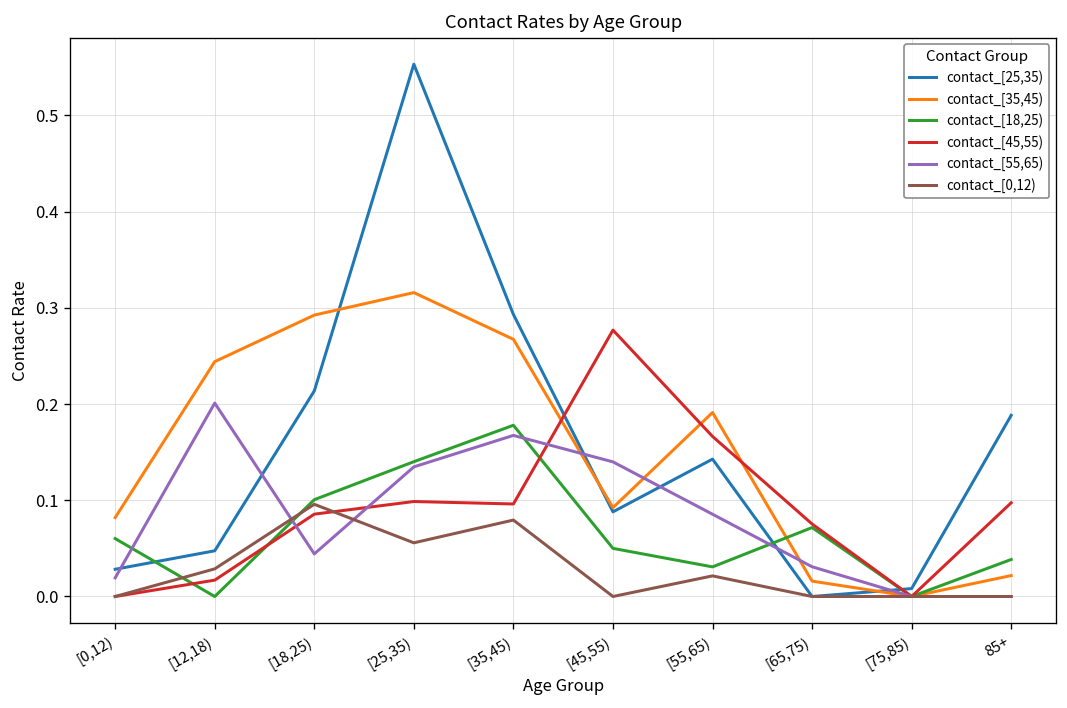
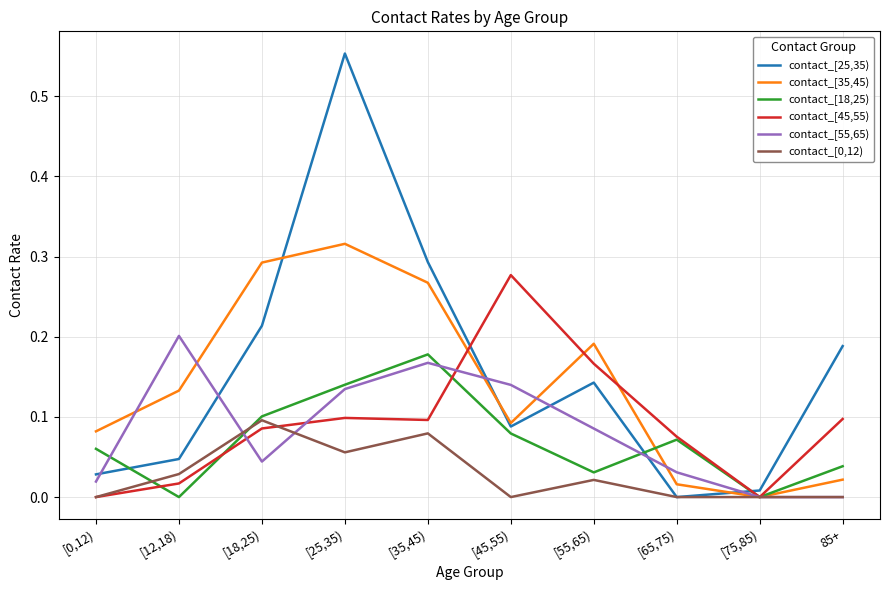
  {
    "contact_[25,35)": {
      "[0,12)": 0.03,
      "[12,18)": 0.05,
      "[18,25)": 0.21,
      "[25,35)": 0.55,
      "[35,45)": 0.29,
      "[45,55)": 0.09,
      "[55,65)": 0.14,
      "[75,85)": 0.01,
      "85+": 0.19
    },
    "contact_[35,45)": {
      "[0,12)": 0.08,
-     "[12,18)": 0.24,
+     "[12,18)": 0.13,
      "[18,25)": 0.29,
      "[25,35)": 0.32,
      "[35,45)": 0.27,
      "[45,55)": 0.09,
      "[55,65)": 0.19,
      "[65,75)": 0.02,
      "85+": 0.02
    },
    "contact_[18,25)": {
      "[0,12)": 0.06,
      "[12,18)": 0.00,
      "[18,25)": 0.10,
      "[25,35)": 0.14,
      "[35,45)": 0.18,
-     "[45,55)": 0.05,
+     "[45,55)": 0.08,
      "[55,65)": 0.03,
      "[65,75)": 0.07,
      "85+": 0.04
    },
    "contact_[45,55)": {
      "[12,18)": 0.02,
      "[18,25)": 0.09,
      "[25,35)": 0.10,
      "[35,45)": 0.10,
      "[45,55)": 0.28,
      "[55,65)": 0.17,
      "[65,75)": 0.08,
      "85+": 0.10
    },
    "contact_[55,65)": {
      "[0,12)": 0.02,
      "[12,18)": 0.20,
      "[18,25)": 0.04,
      "[25,35)": 0.13,
      "[35,45)": 0.17,
      "[45,55)": 0.14,
      "[55,65)": 0.09,
      "[65,75)": 0.03
    },
    "contact_[0,12)": {
      "[12,18)": 0.03,
      "[18,25)": 0.10,
      "[25,35)": 0.06,
      "[35,45)": 0.08,
      "[45,55)": 0.00,
      "[55,65)": 0.02
    }
  }
